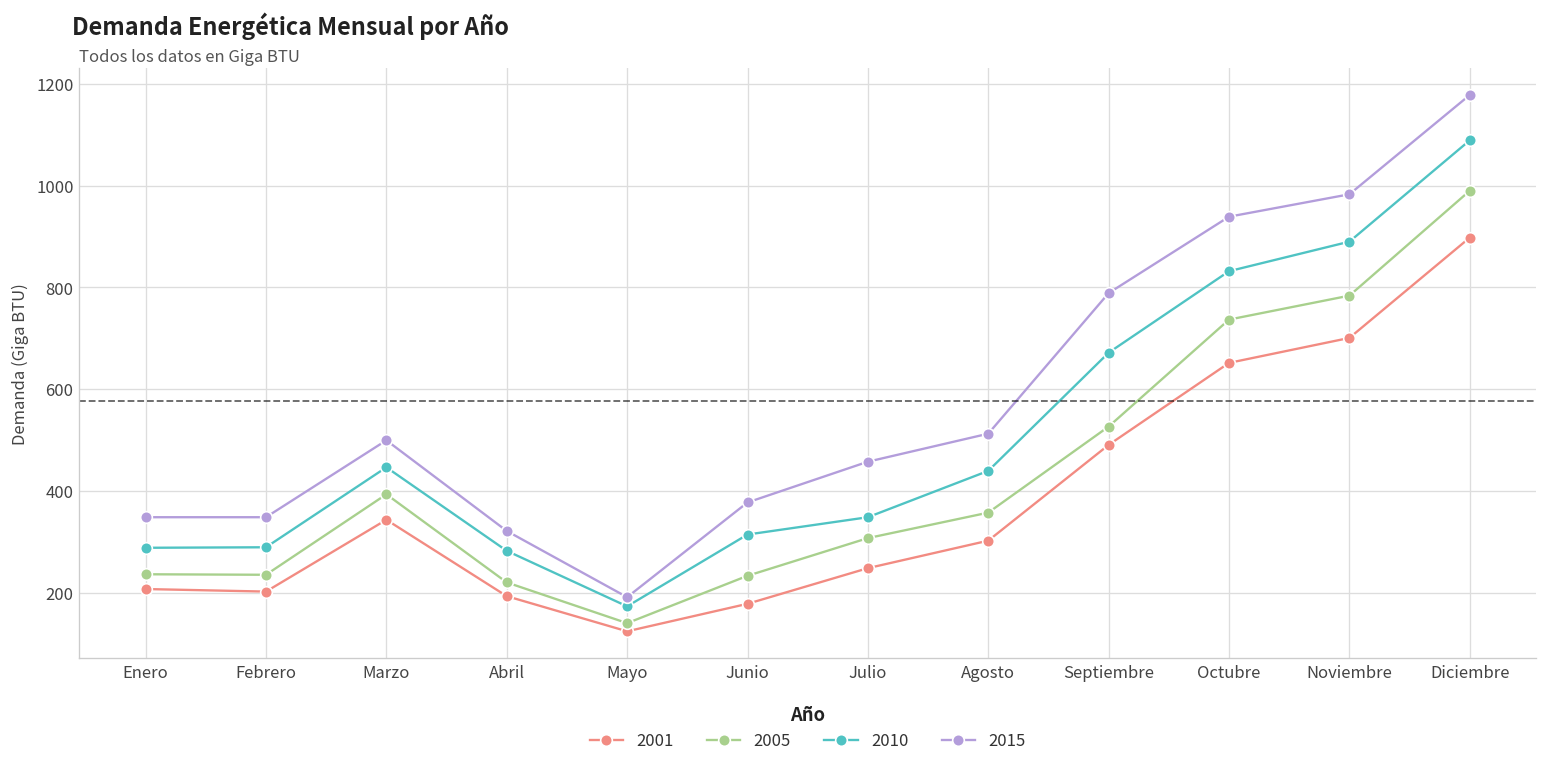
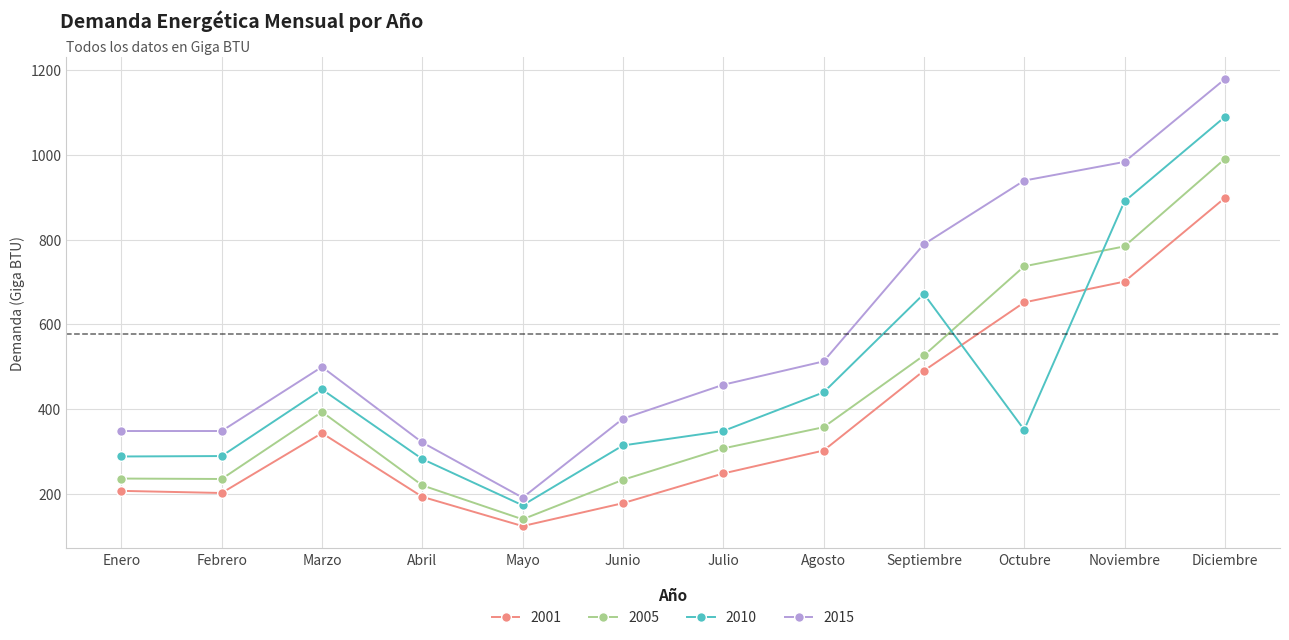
  {
    "2001": {
      "Enero": 210,
      "Febrero": 200,
      "Marzo": 340,
      "Abril": 190,
      "Mayo": 130,
      "Junio": 180,
      "Julio": 250,
      "Agosto": 300,
      "Septiembre": 490,
      "Octubre": 650,
      "Noviembre": 700,
      "Diciembre": 900
    },
    "2005": {
      "Enero": 240,
      "Febrero": 240,
      "Marzo": 390,
      "Abril": 220,
      "Mayo": 140,
      "Junio": 230,
      "Julio": 310,
      "Agosto": 360,
      "Septiembre": 530,
      "Octubre": 740,
      "Noviembre": 780,
      "Diciembre": 990
    },
    "2010": {
      "Enero": 290,
      "Febrero": 290,
      "Marzo": 450,
      "Abril": 280,
      "Mayo": 170,
      "Junio": 320,
      "Julio": 350,
      "Agosto": 440,
      "Septiembre": 670,
-     "Octubre": 830,
+     "Octubre": 350,
      "Noviembre": 890,
      "Diciembre": 1090
    },
    "2015": {
      "Enero": 350,
      "Febrero": 350,
      "Marzo": 500,
      "Abril": 320,
      "Mayo": 190,
      "Junio": 380,
      "Julio": 460,
      "Agosto": 510,
      "Septiembre": 790,
      "Octubre": 940,
      "Noviembre": 980,
      "Diciembre": 1180
    }
  }
